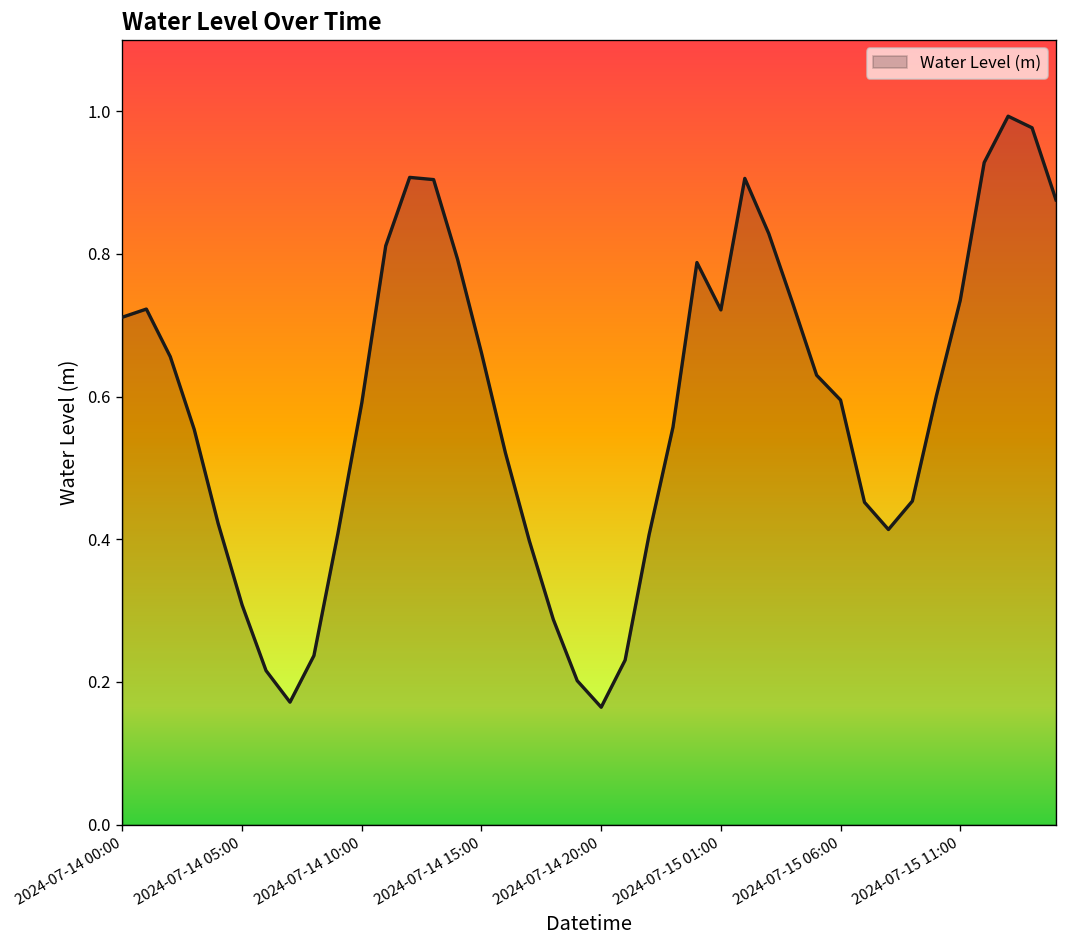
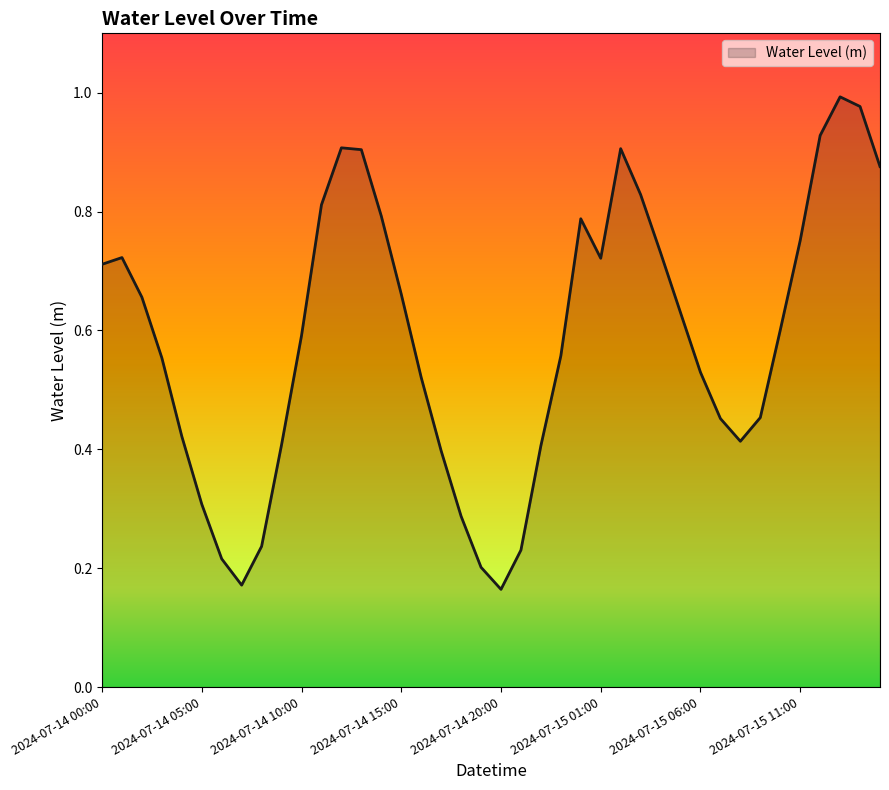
  {
    "2024-07-14 00:00": 0.71,
    "2024-07-14 05:00": 0.31,
    "2024-07-14 10:00": 0.59,
    "2024-07-14 15:00": 0.66,
    "2024-07-14 20:00": 0.16,
    "2024-07-15 01:00": 0.72,
-   "2024-07-15 06:00": 0.60,
-   "2024-07-15 11:00": 0.74
+   "2024-07-15 06:00": 0.53,
+   "2024-07-15 11:00": 0.75
  }
